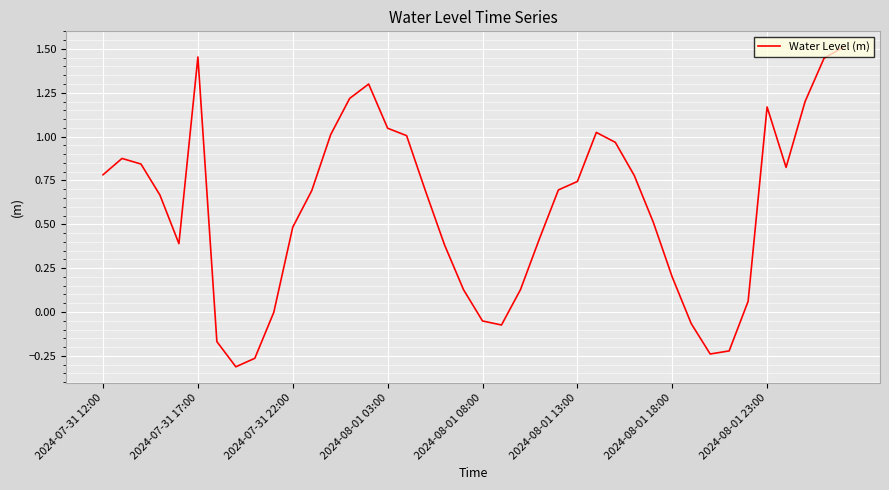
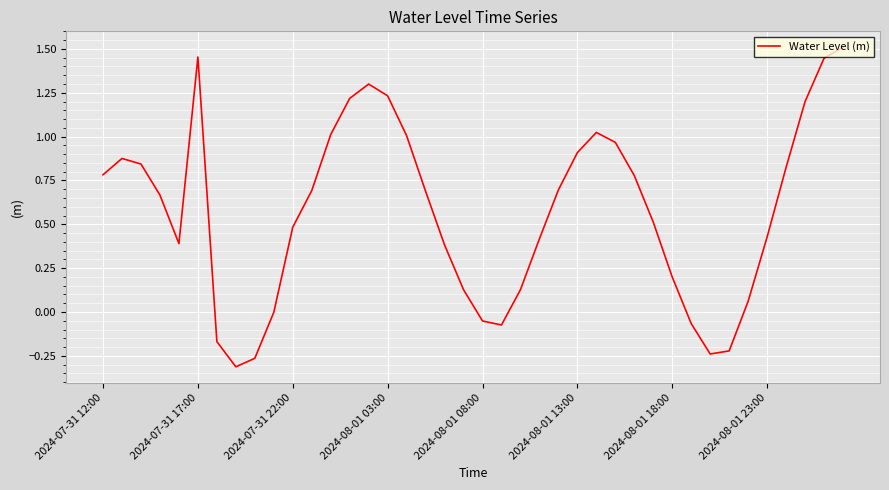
  {
    "2024-07-31 12:00": 0.78,
    "2024-07-31 17:00": 1.45,
    "2024-07-31 22:00": 0.48,
-   "2024-08-01 03:00": 1.05,
+   "2024-08-01 03:00": 1.23,
    "2024-08-01 08:00": -0.05,
-   "2024-08-01 13:00": 0.74,
+   "2024-08-01 13:00": 0.91,
    "2024-08-01 18:00": 0.20,
-   "2024-08-01 23:00": 1.17
+   "2024-08-01 23:00": 0.43
  }
